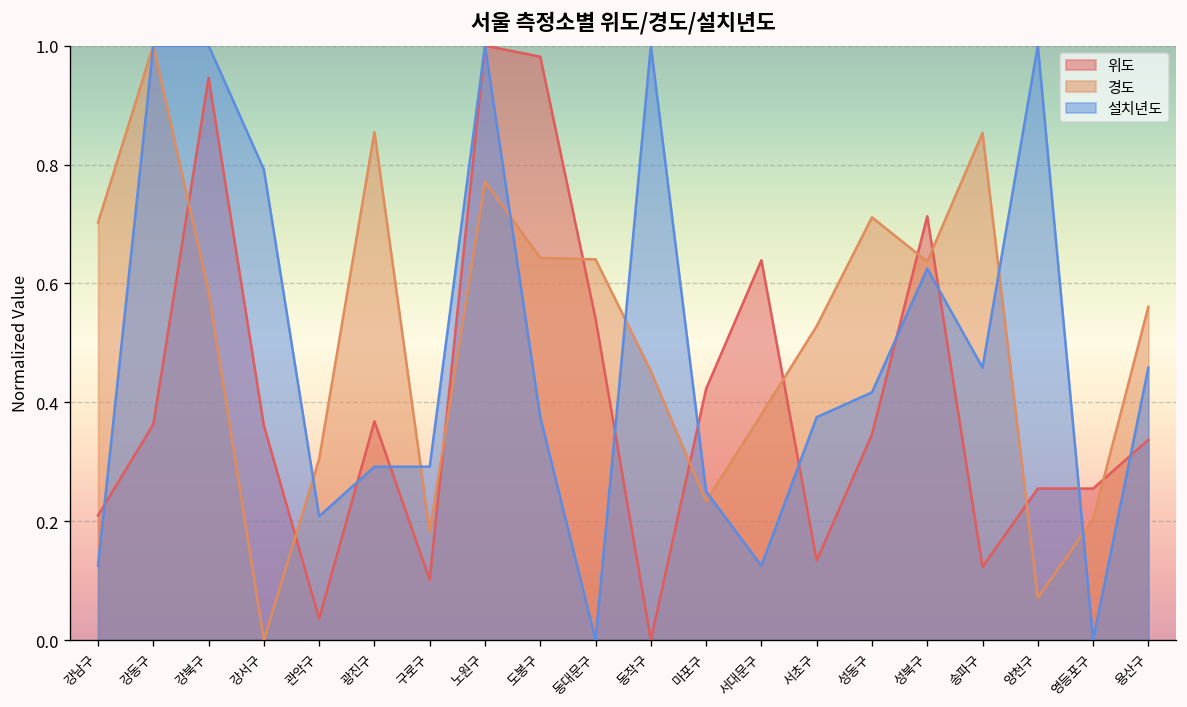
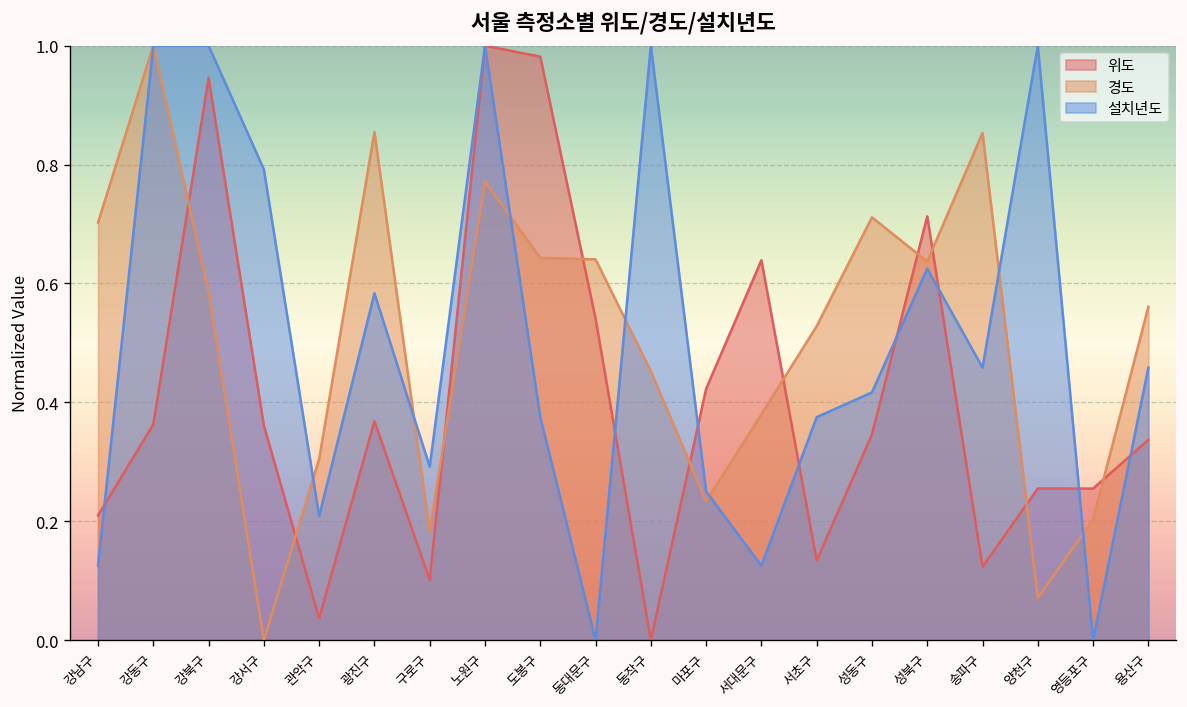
  {
    "설치년도": {
      "강남구": 0.13,
      "강북구": 1.00,
      "강서구": 0.79,
      "관악구": 0.21,
-     "광진구": 0.29,
+     "광진구": 0.58,
      "구로구": 0.29,
      "도봉구": 0.38,
      "동대문구": 0.00,
      "동작구": 1.00,
      "마포구": 0.25,
      "서대문구": 0.13,
      "서초구": 0.38,
      "성동구": 0.42,
      "성북구": 0.63,
      "송파구": 0.46,
      "양천구": 1.00,
      "영등포구": 0.00,
      "용산구": 0.46
    }
  }
